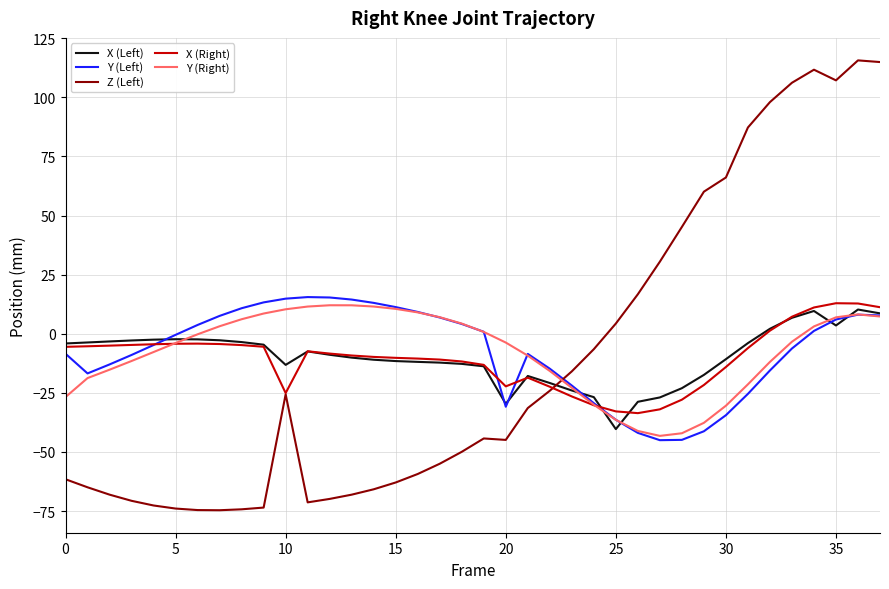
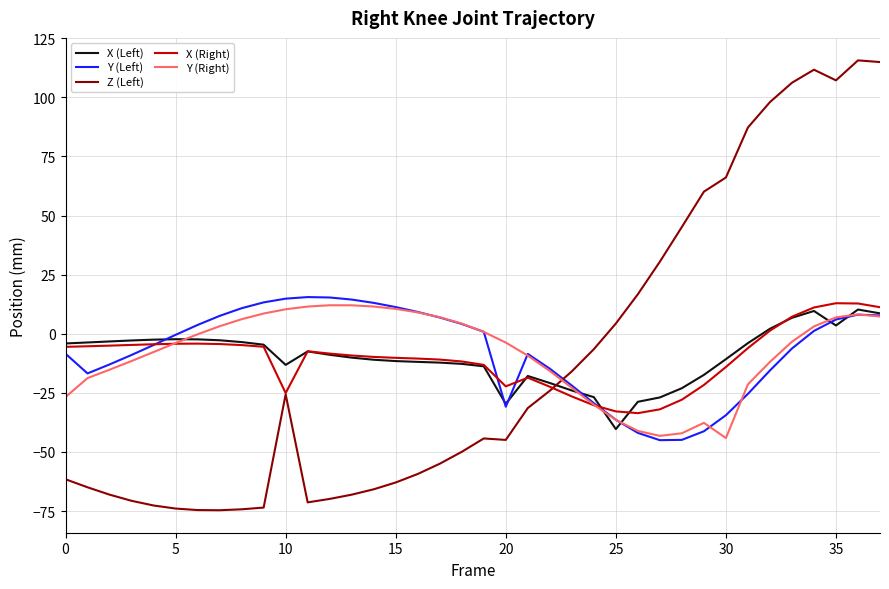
  {
    "X (Left)": {
      "0": -4,
      "5": -2,
      "10": -13,
      "15": -12,
      "20": -30,
      "25": -40,
      "30": -11,
      "35": 4
    },
    "Y (Left)": {
      "0": -8,
      "5": 0,
      "10": 15,
      "20": -31,
      "30": -34
    },
    "Z (Left)": {
      "0": -62,
      "5": -74,
      "15": -63,
      "20": -45,
      "25": 4,
      "30": 66,
      "35": 107
    },
    "X (Right)": {
      "0": -6,
      "15": -10,
      "20": -22,
      "25": -33,
      "30": -14,
      "35": 13
    },
    "Y (Right)": {
      "0": -27,
      "10": 10,
      "20": -4,
-     "30": -30
+     "30": -44
    }
  }
